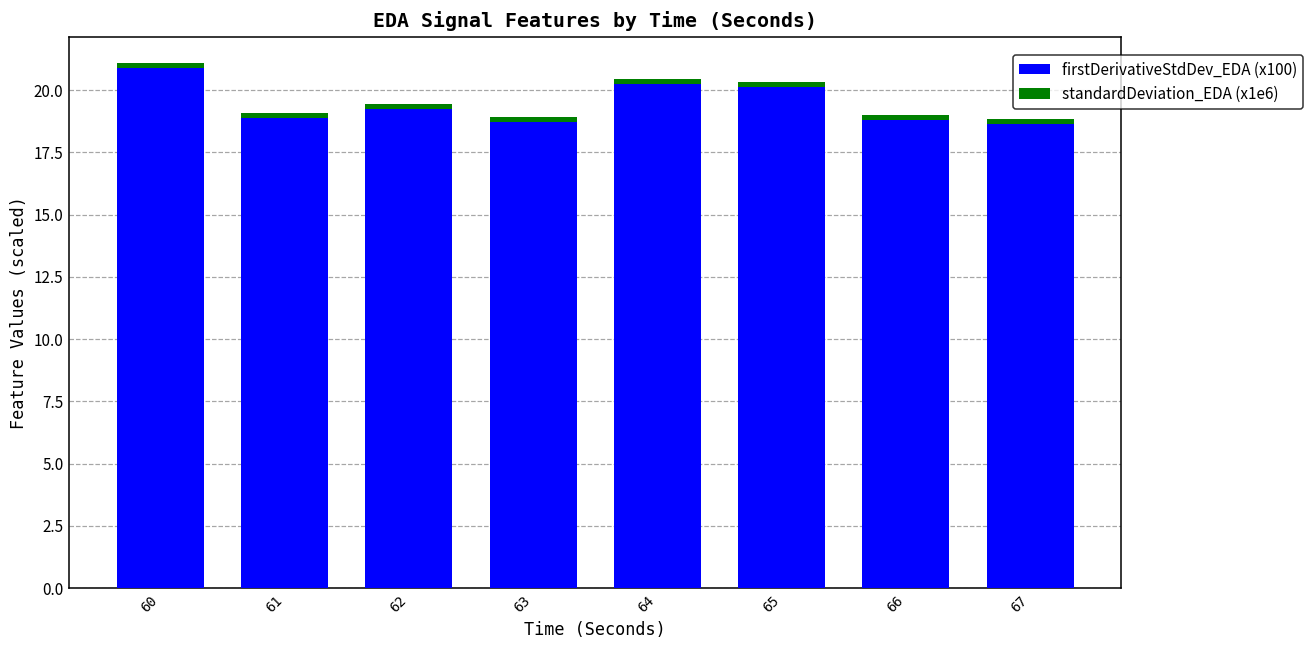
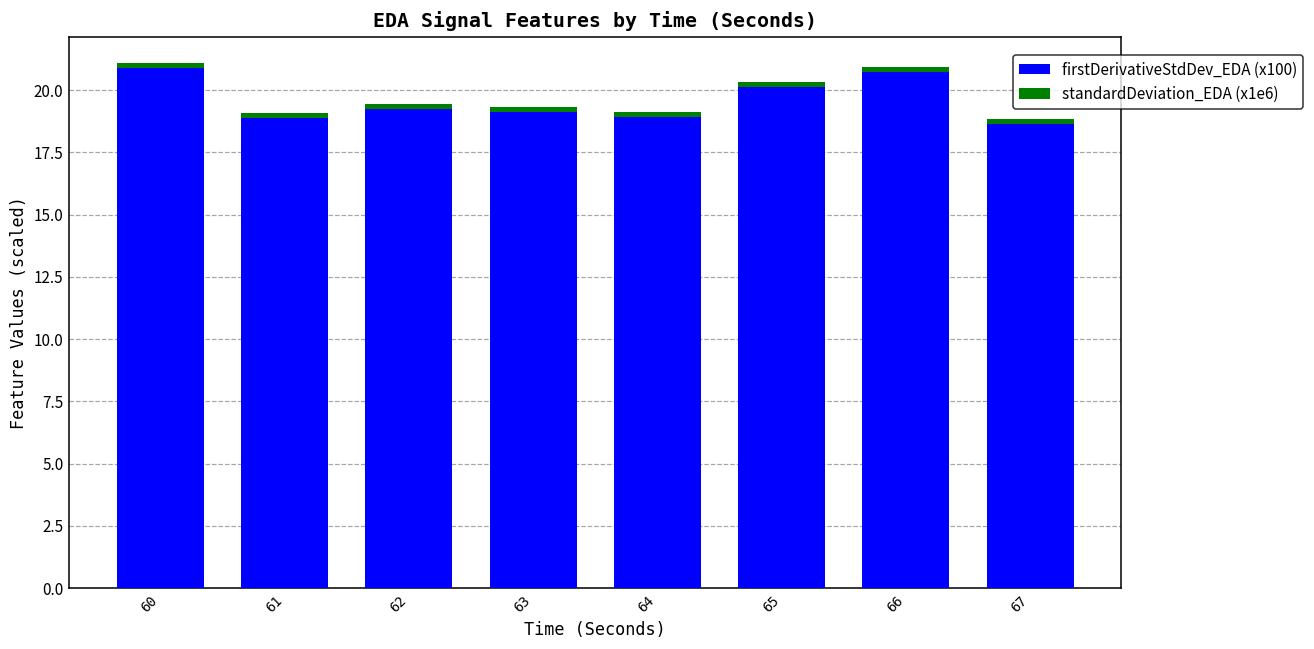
  {
    "firstDerivativeStdDev_EDA (x100)": {
      "60": 20.9,
      "61": 18.9,
      "62": 19.3,
-     "63": 18.7,
-     "64": 20.3,
+     "63": 19.1,
+     "64": 18.9,
      "65": 20.1,
-     "66": 18.8,
+     "66": 20.7,
      "67": 18.6
    },
    "standardDeviation_EDA (x1e6)": {
      "60": 0.2,
      "61": 0.2,
      "62": 0.2,
      "63": 0.2,
      "64": 0.2,
      "65": 0.2,
      "66": 0.2,
      "67": 0.2
    }
  }
